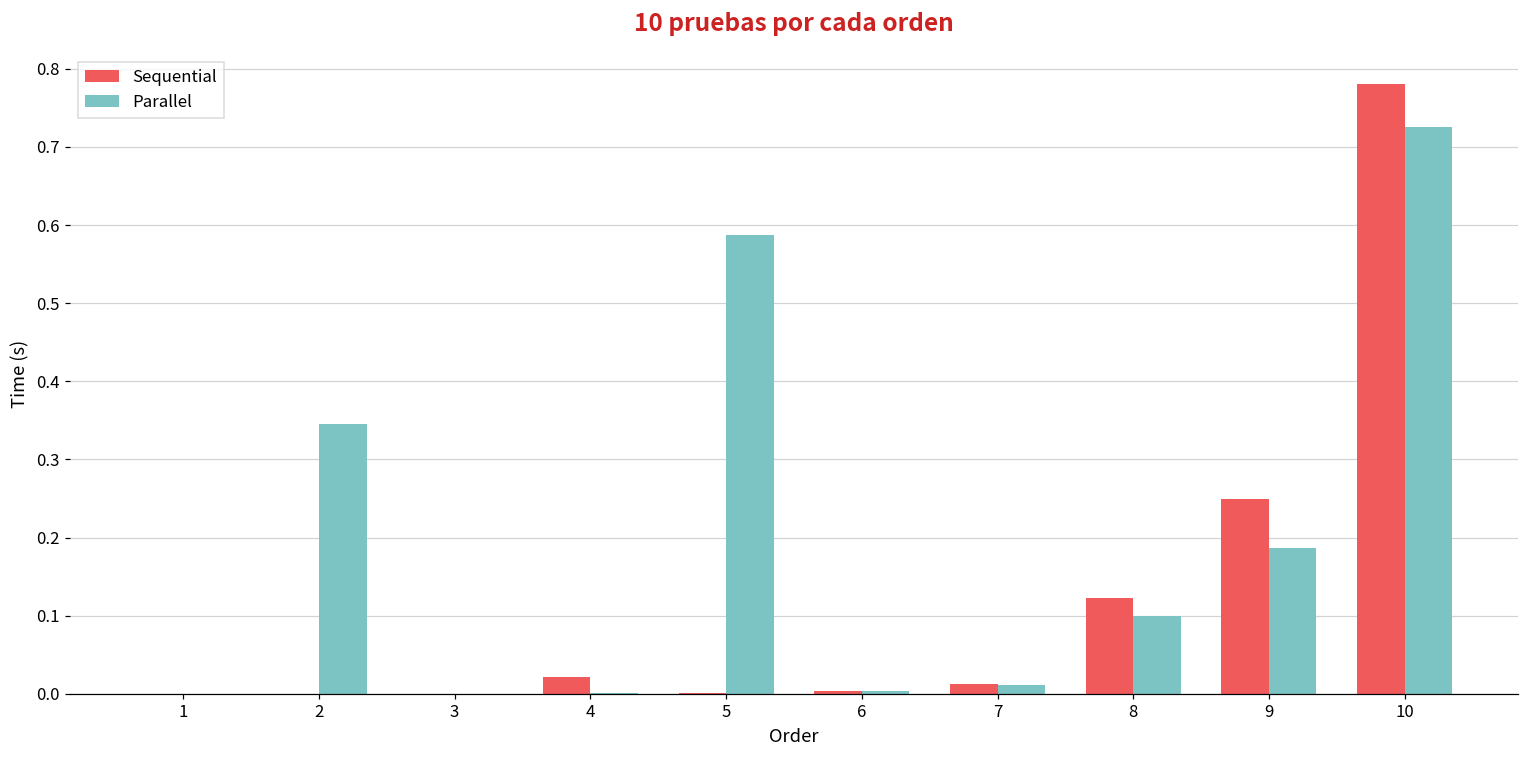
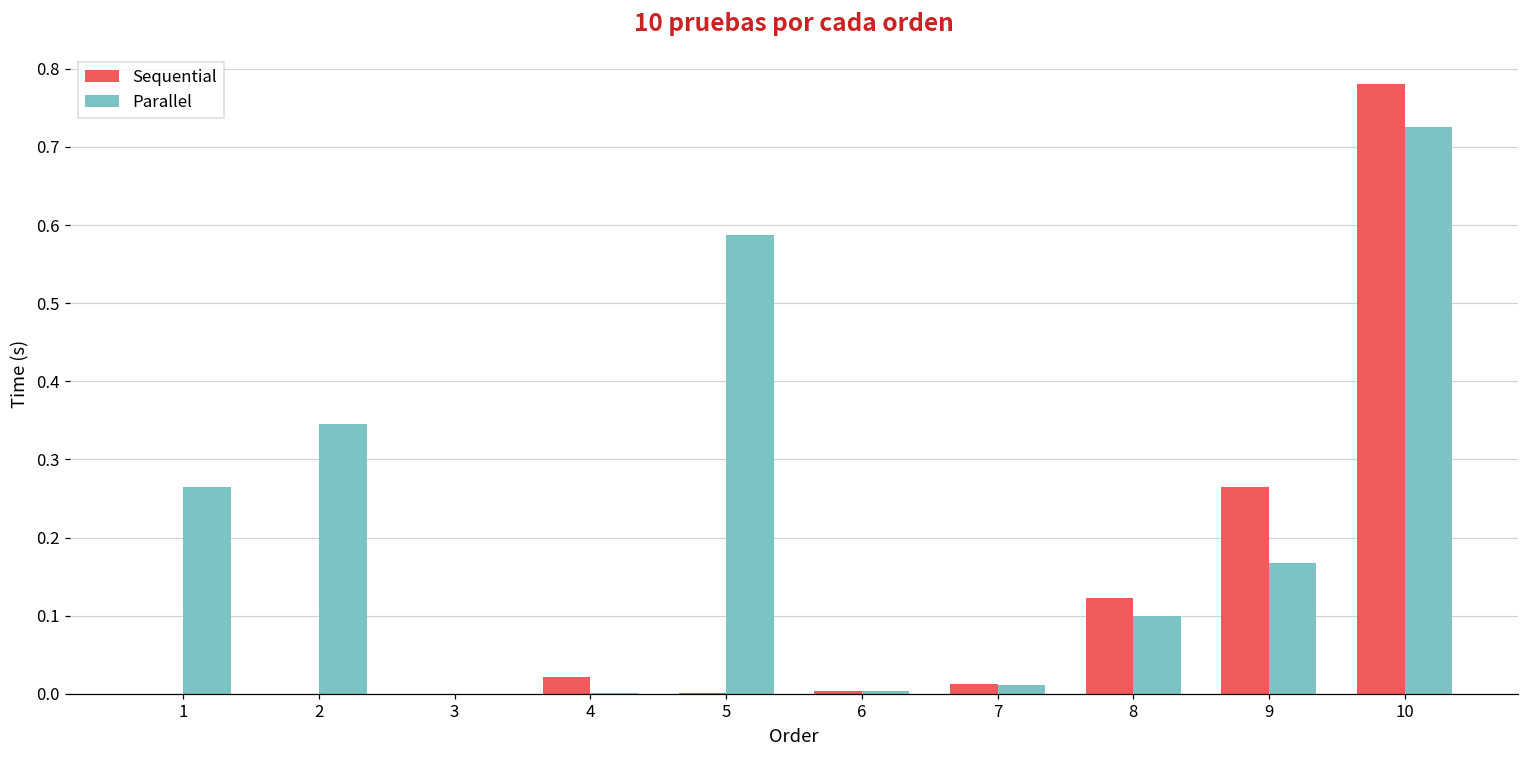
  {
    "Sequential": {
      "4": 0.02,
      "7": 0.01,
      "8": 0.12,
-     "9": 0.25,
+     "9": 0.26,
      "10": 0.78
    },
    "Parallel": {
-     "1": 0.00,
+     "1": 0.26,
      "2": 0.35,
      "5": 0.59,
      "7": 0.01,
      "8": 0.10,
-     "9": 0.19,
+     "9": 0.17,
      "10": 0.72
    }
  }
